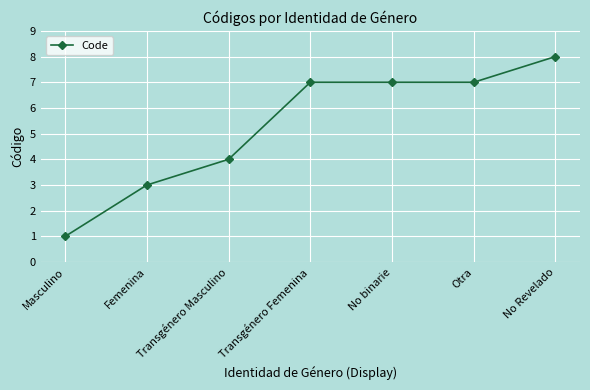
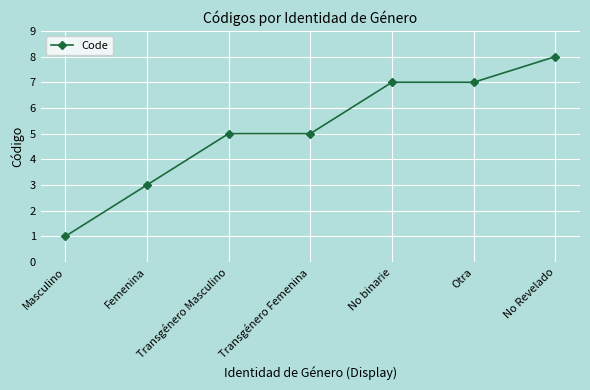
  {
    "Masculino": 1,
    "Femenina": 3,
-   "Transgénero Masculino": 4,
-   "Transgénero Femenina": 7,
+   "Transgénero Masculino": 5,
+   "Transgénero Femenina": 5,
    "No binarie": 7,
    "Otra": 7,
    "No Revelado": 8
  }
